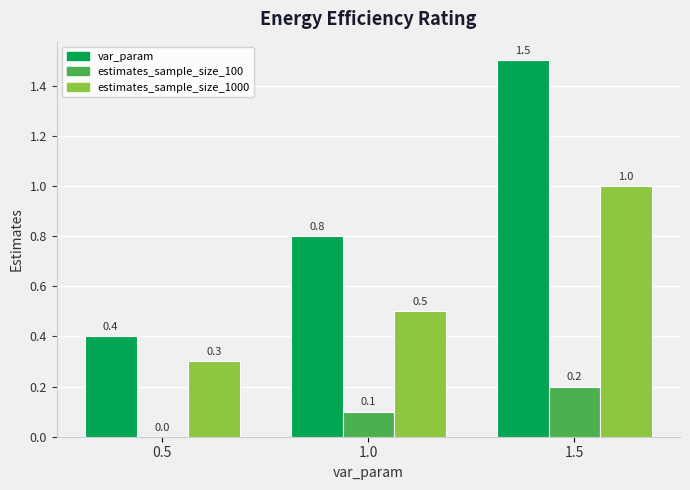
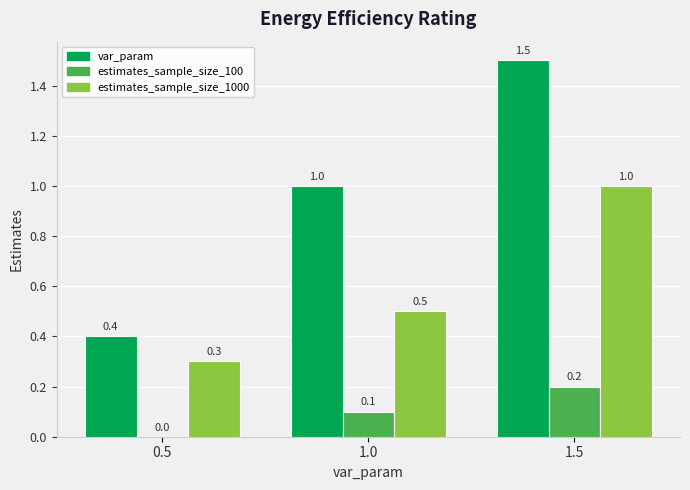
  {
    "var_param": {
      "0.5": 0.4,
-     "1.0": 0.8,
+     "1.0": 1.0,
      "1.5": 1.5
    },
    "estimates_sample_size_100": {
      "0.5": 0.0,
      "1.0": 0.1,
      "1.5": 0.2
    },
    "estimates_sample_size_1000": {
      "0.5": 0.3,
      "1.0": 0.5,
      "1.5": 1.0
    }
  }
